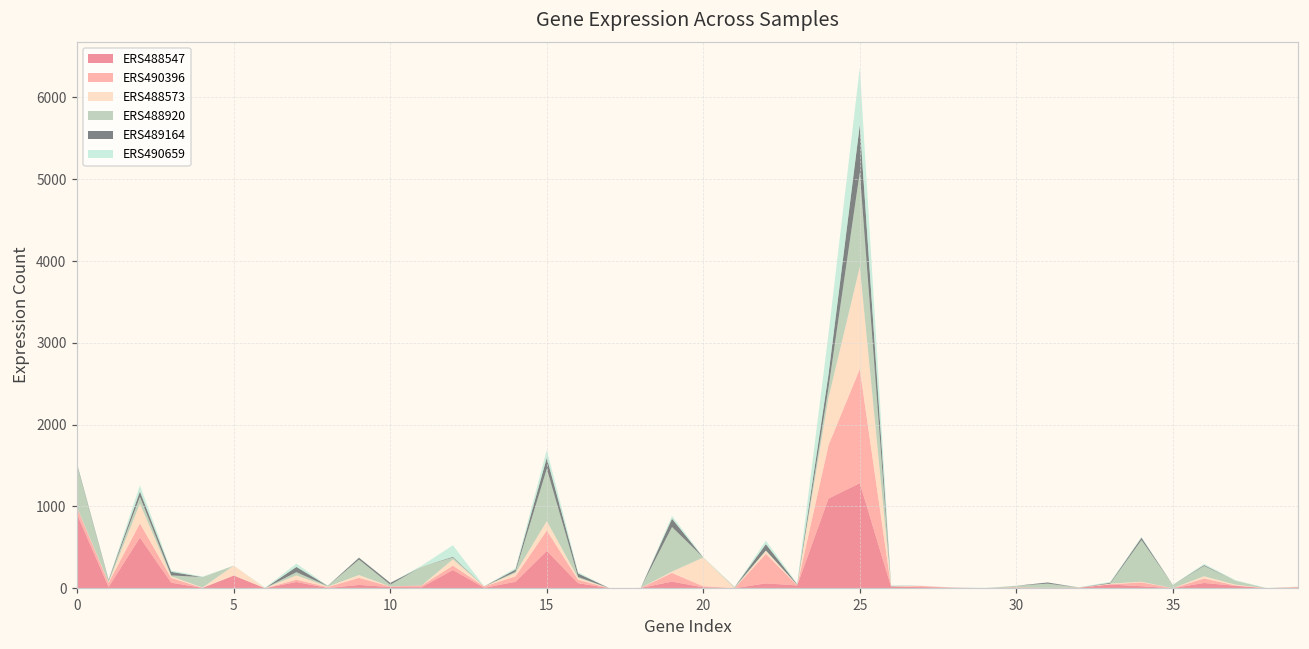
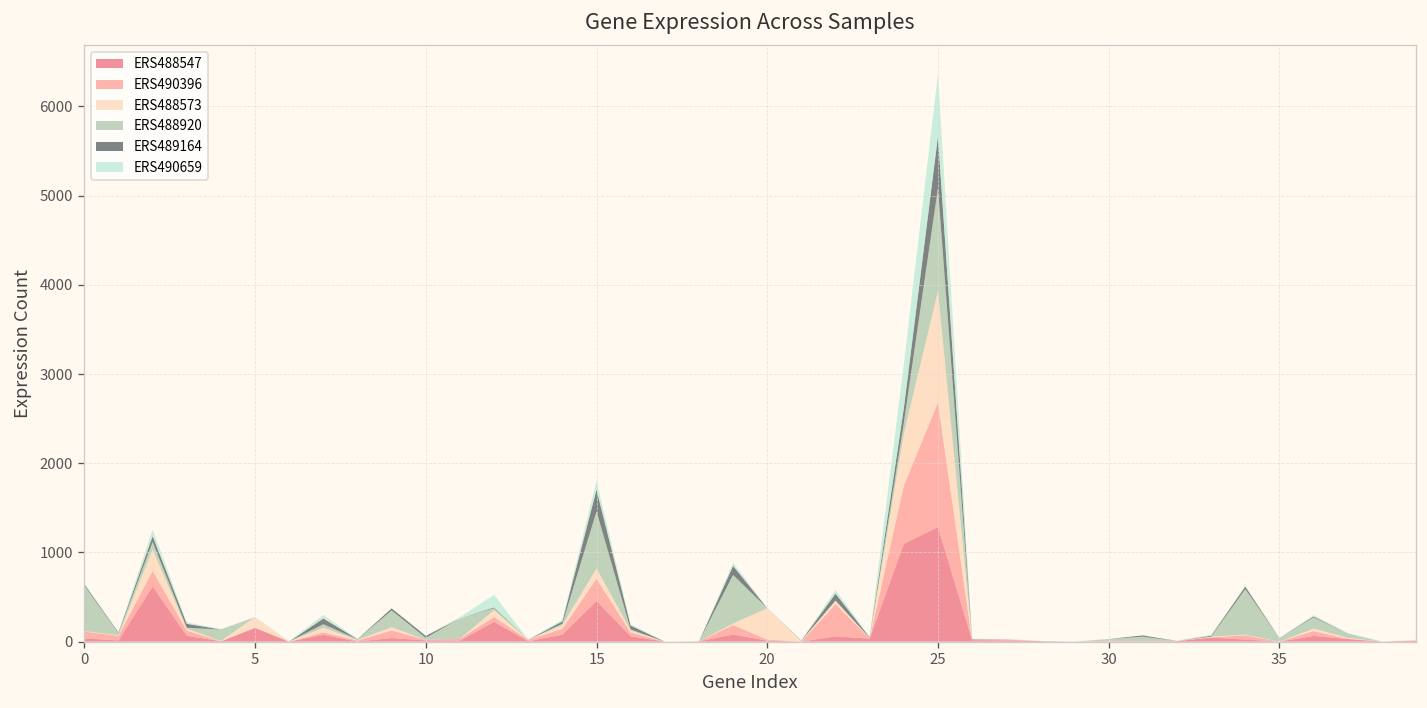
  {
    "ERS488547": {
-     "0": 900,
+     "0": 0,
      "15": 500,
      "25": 1300
    },
    "ERS490396": {
      "15": 300,
      "25": 1400
    },
    "ERS488573": {
      "15": 100,
      "25": 1300
    },
    "ERS488920": {
      "15": 600,
      "25": 1200
    },
    "ERS489164": {
-     "15": 100,
+     "15": 200,
      "25": 600
    },
    "ERS490659": {
      "15": 100,
      "25": 700
    }
  }
